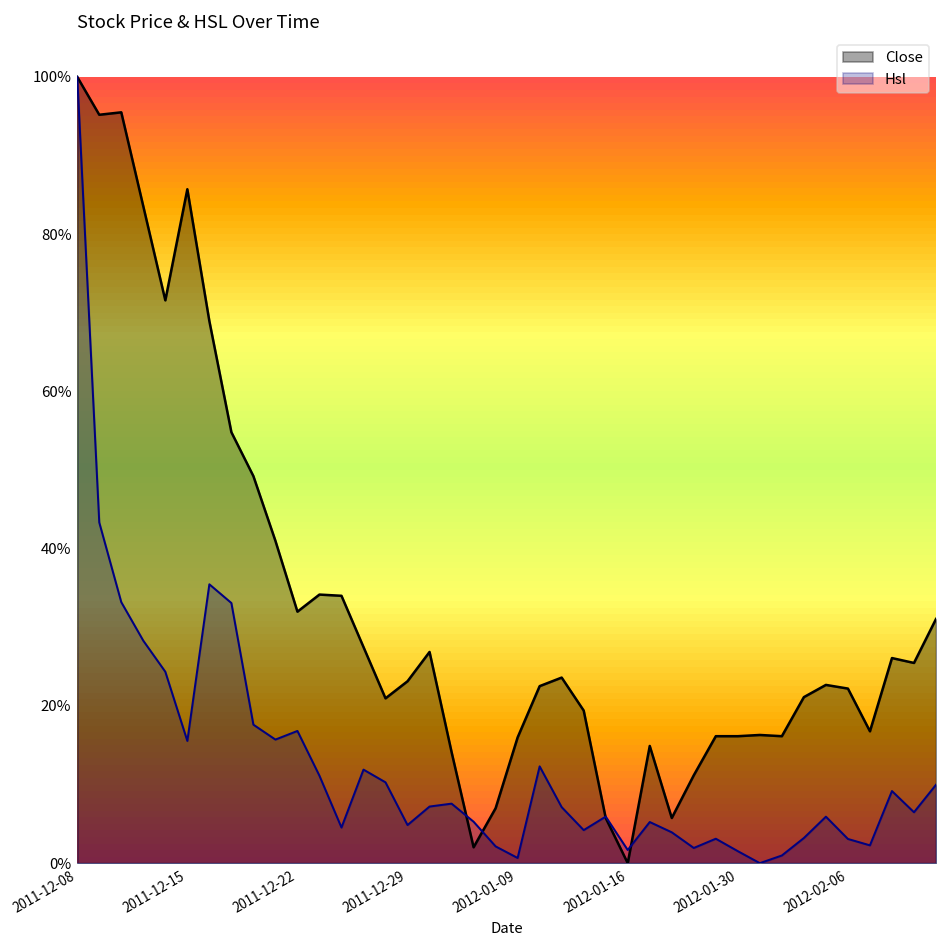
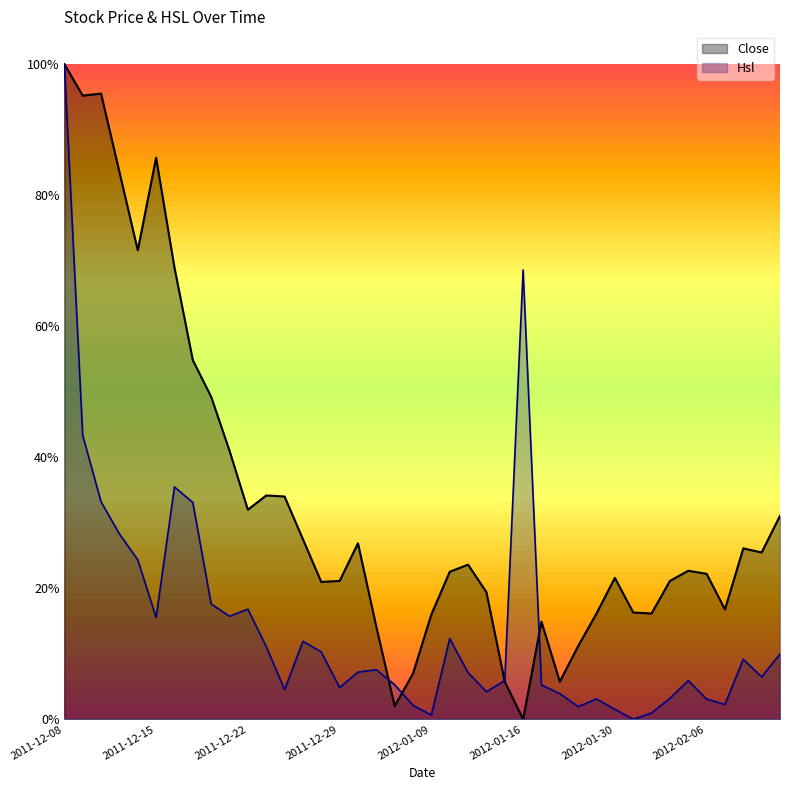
  {
    "Close": {
      "2011-12-15": "86%",
      "2011-12-22": "32%",
-     "2011-12-29": "23%",
+     "2011-12-29": "21%",
      "2012-01-09": "16%",
      "2012-01-16": "0%",
-     "2012-01-30": "16%",
+     "2012-01-30": "22%",
      "2012-02-06": "22%"
    },
    "Hsl": {
      "2011-12-15": "16%",
      "2011-12-22": "17%",
      "2011-12-29": "5%",
      "2012-01-09": "1%",
-     "2012-01-16": "2%",
+     "2012-01-16": "69%",
      "2012-01-30": "2%",
      "2012-02-06": "3%"
    }
  }
